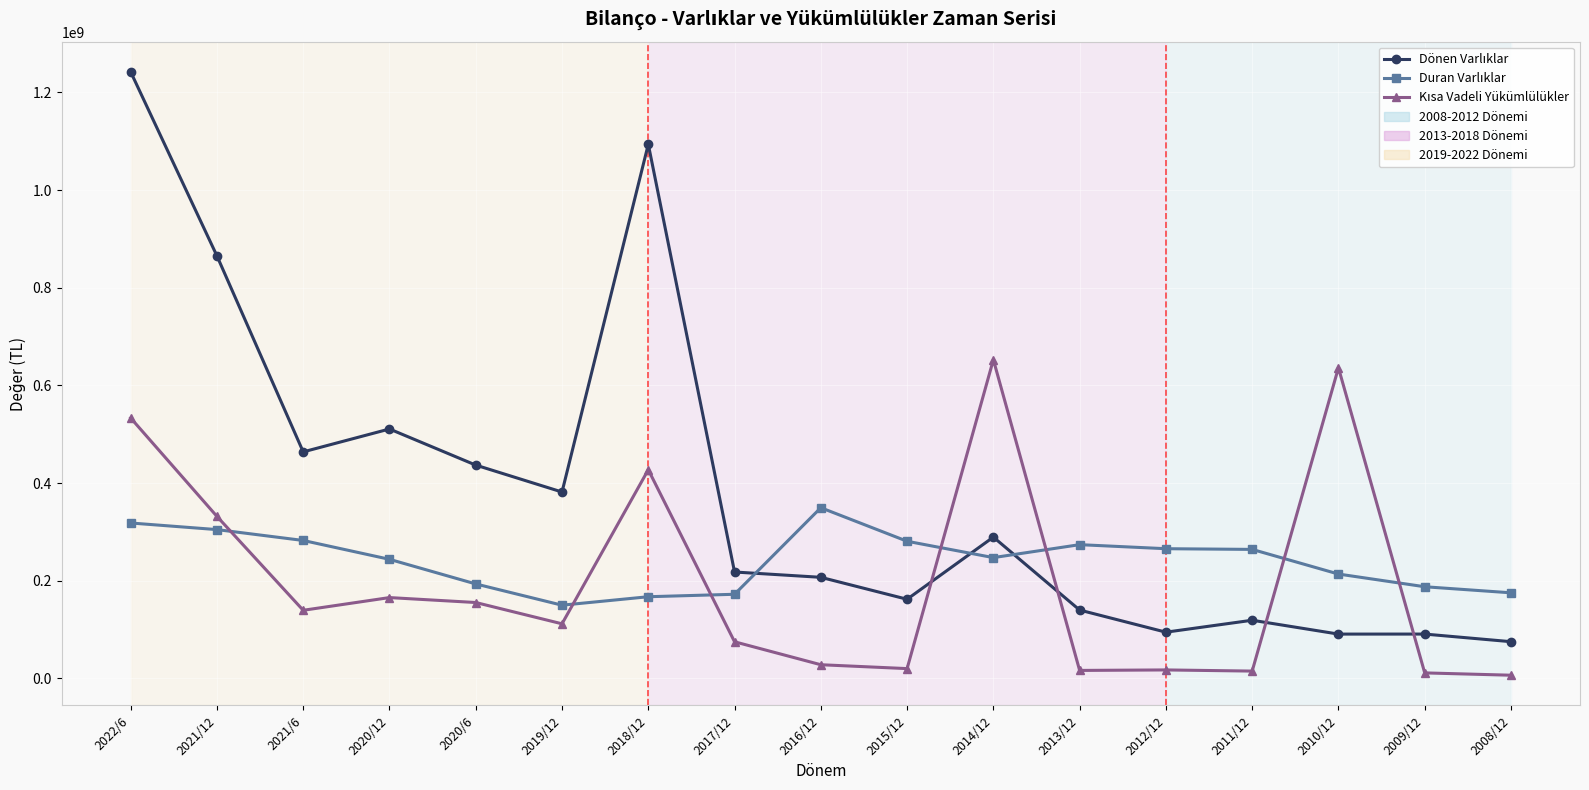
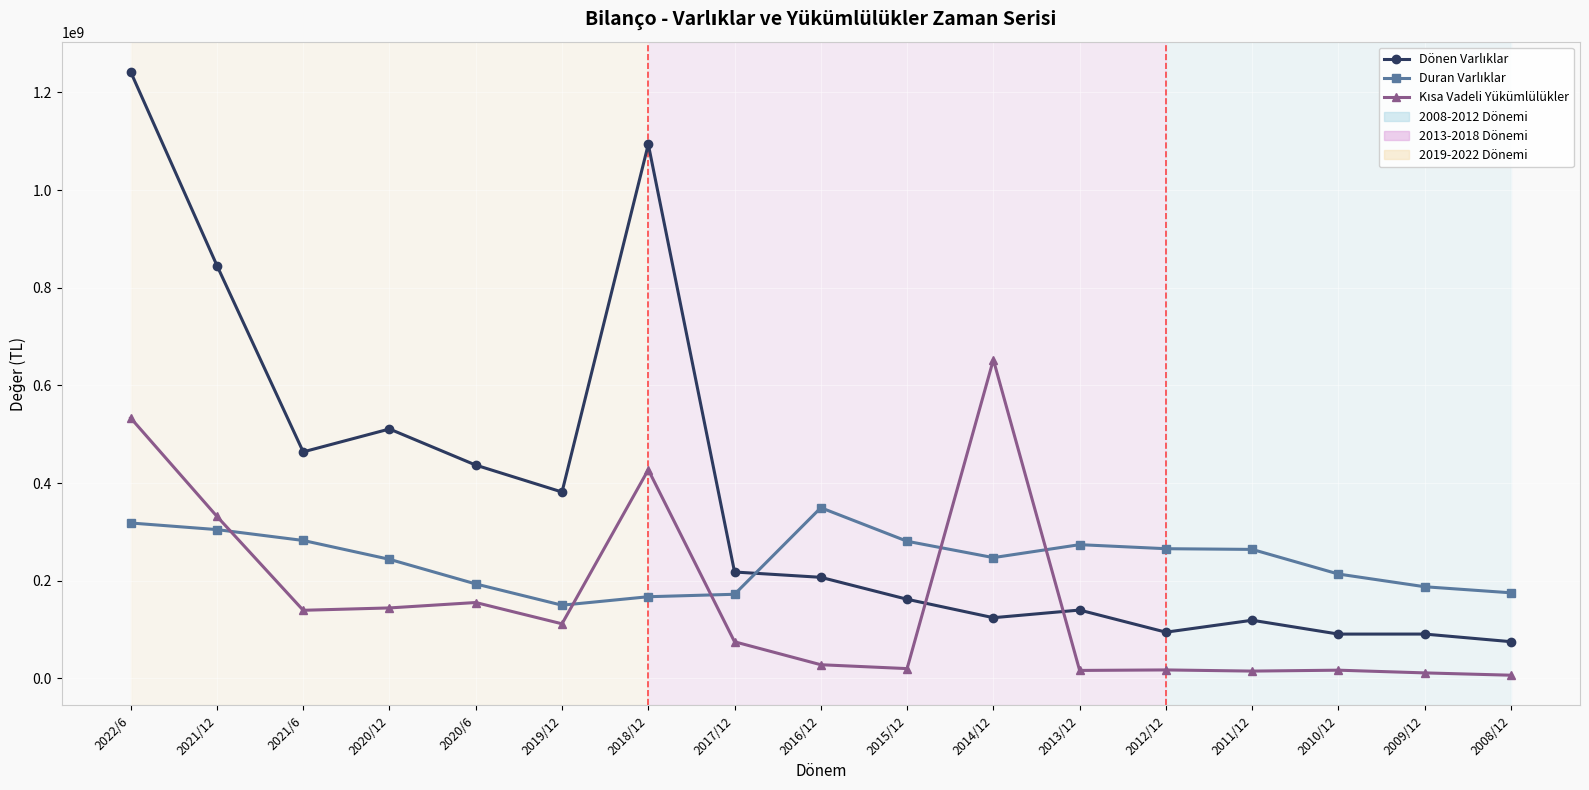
  {
    "Dönen Varlıklar": {
      "2022/6": 1240000000,
-     "2021/12": 870000000,
+     "2021/12": 850000000,
      "2021/6": 460000000,
      "2020/12": 510000000,
      "2020/6": 440000000,
      "2019/12": 380000000,
      "2018/12": 1090000000,
      "2017/12": 220000000,
      "2016/12": 210000000,
      "2015/12": 160000000,
-     "2014/12": 290000000,
+     "2014/12": 120000000,
      "2013/12": 140000000,
      "2012/12": 90000000,
      "2011/12": 120000000,
      "2010/12": 90000000,
      "2009/12": 90000000,
      "2008/12": 80000000
    },
    "Duran Varlıklar": {
      "2022/6": 320000000,
      "2021/12": 300000000,
      "2021/6": 280000000,
      "2020/12": 240000000,
      "2020/6": 190000000,
      "2019/12": 150000000,
      "2018/12": 170000000,
      "2017/12": 170000000,
      "2016/12": 350000000,
      "2015/12": 280000000,
      "2014/12": 250000000,
      "2013/12": 270000000,
      "2012/12": 270000000,
      "2011/12": 260000000,
      "2010/12": 210000000,
      "2009/12": 190000000,
      "2008/12": 180000000
    },
    "Kısa Vadeli Yükümlülükler": {
      "2022/6": 530000000,
      "2021/12": 330000000,
      "2021/6": 140000000,
-     "2020/12": 170000000,
+     "2020/12": 140000000,
      "2020/6": 160000000,
      "2019/12": 110000000,
      "2018/12": 430000000,
      "2017/12": 70000000,
      "2016/12": 30000000,
      "2015/12": 20000000,
      "2014/12": 650000000,
      "2013/12": 20000000,
      "2012/12": 20000000,
      "2011/12": 10000000,
-     "2010/12": 640000000,
+     "2010/12": 20000000,
      "2009/12": 10000000,
      "2008/12": 10000000
    }
  }
